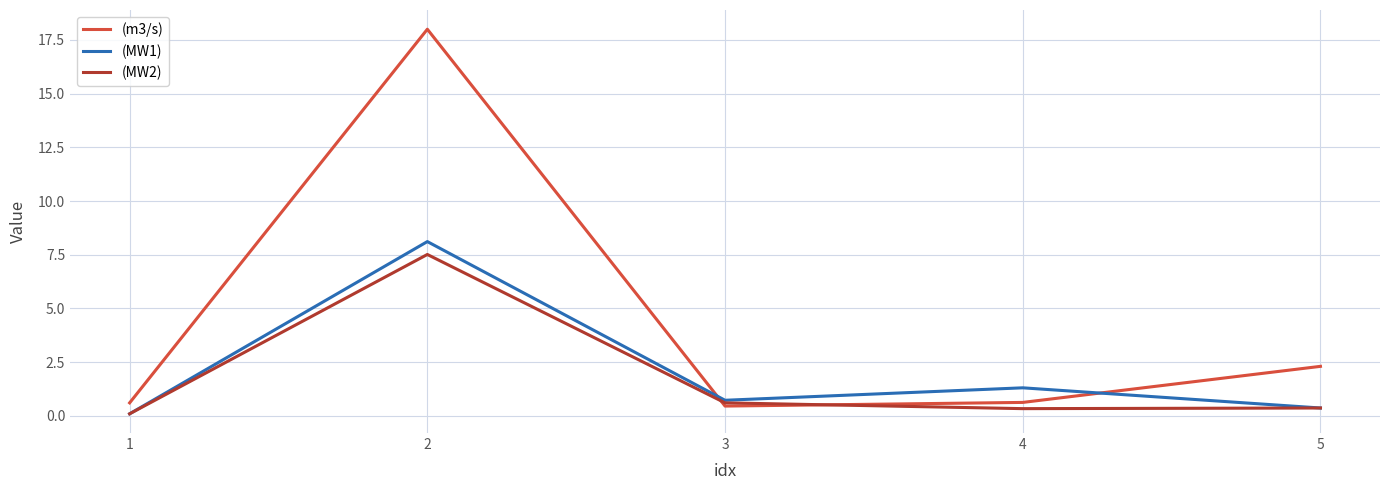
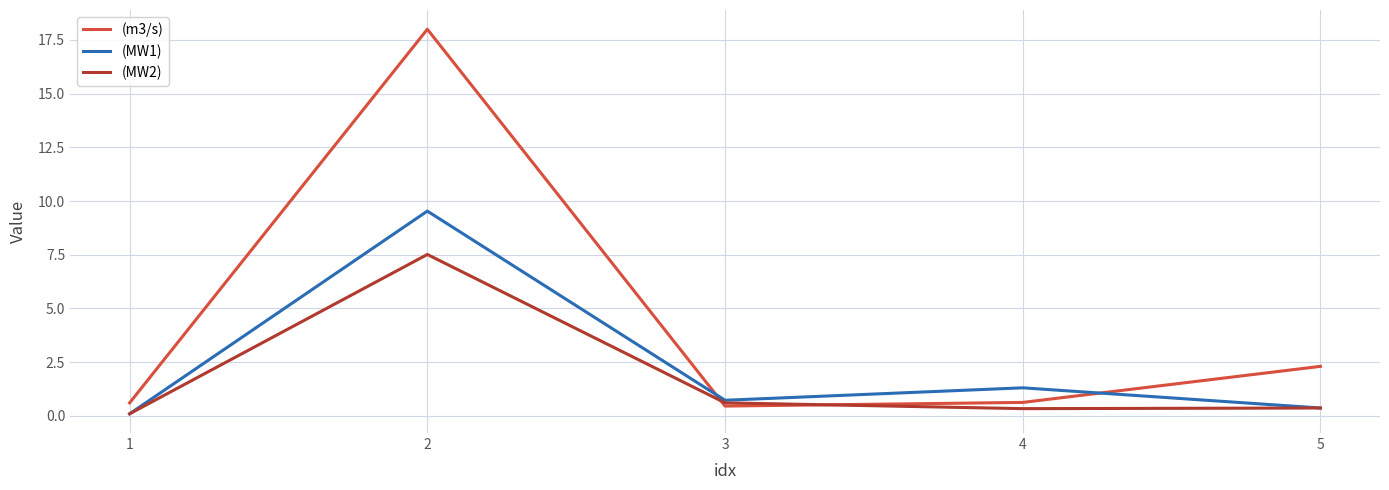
  {
    "(MW1)": {
-     "2": 8.1,
+     "2": 9.5,
      "4": 1.3
    }
  }
